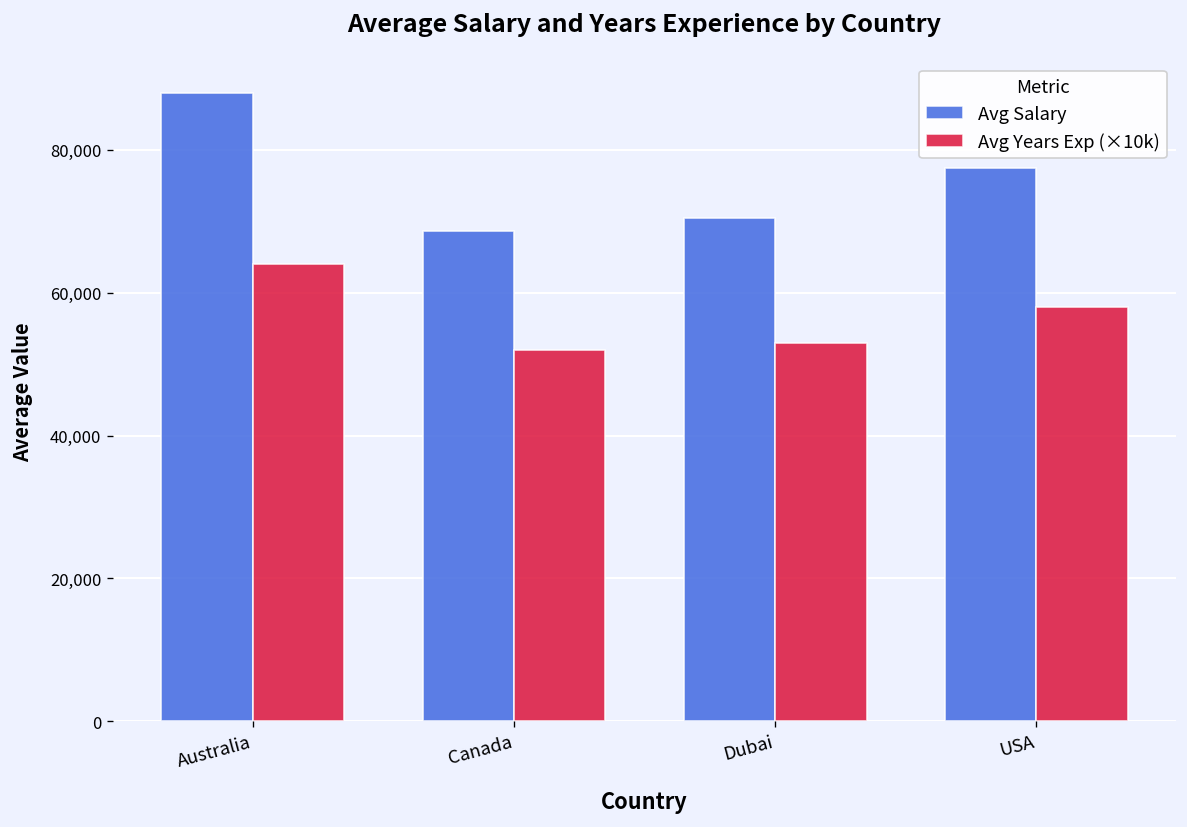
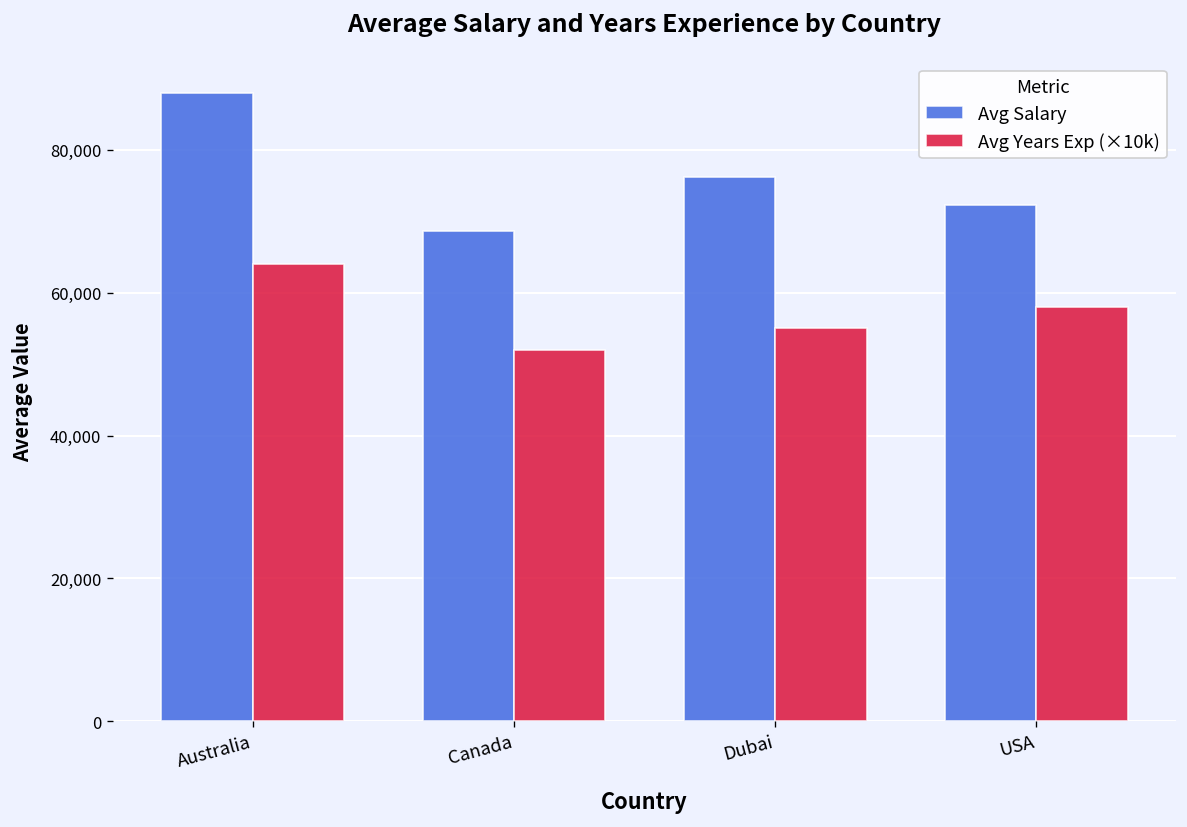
  {
    "Avg Salary": {
      "Australia": "88,000",
      "Canada": "69,000",
-     "Dubai": "71,000",
-     "USA": "77,000"
+     "Dubai": "76,000",
+     "USA": "72,000"
    },
    "Avg Years Exp (×10k)": {
      "Australia": "64,000",
      "Canada": "52,000",
-     "Dubai": "53,000",
+     "Dubai": "55,000",
      "USA": "58,000"
    }
  }
